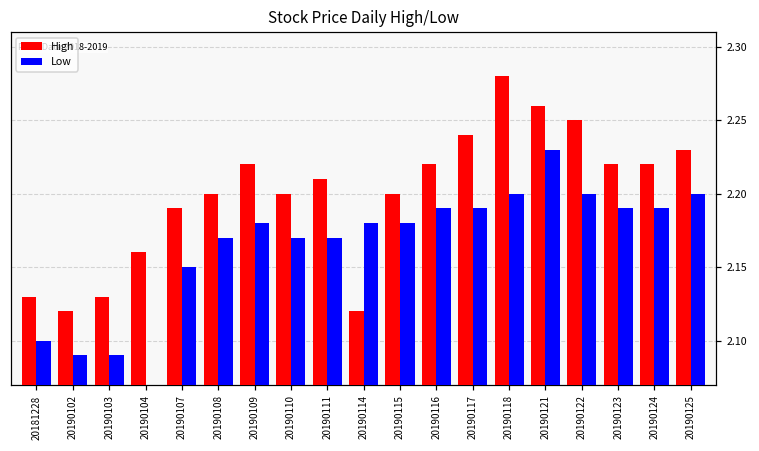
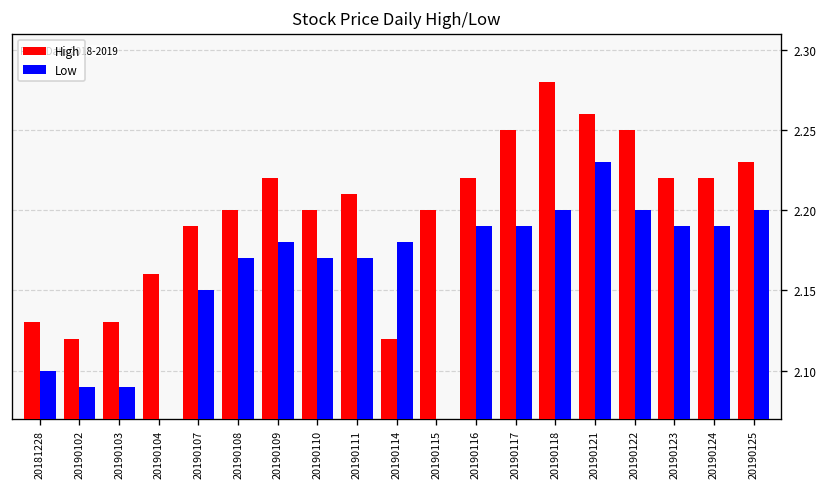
  {
    "High": {
      "20181228": 2.13,
      "20190102": 2.12,
      "20190103": 2.13,
      "20190104": 2.16,
      "20190107": 2.19,
      "20190108": 2.20,
      "20190109": 2.22,
      "20190110": 2.20,
      "20190111": 2.21,
      "20190114": 2.12,
      "20190115": 2.20,
      "20190116": 2.22,
-     "20190117": 2.24,
+     "20190117": 2.25,
      "20190118": 2.28,
      "20190121": 2.26,
      "20190122": 2.25,
      "20190123": 2.22,
      "20190124": 2.22,
      "20190125": 2.23
    },
    "Low": {
      "20181228": 2.10,
      "20190102": 2.09,
      "20190103": 2.09,
      "20190104": 2.07,
      "20190107": 2.15,
      "20190108": 2.17,
      "20190109": 2.18,
      "20190110": 2.17,
      "20190111": 2.17,
      "20190114": 2.18,
-     "20190115": 2.18,
+     "20190115": 2.07,
      "20190116": 2.19,
      "20190117": 2.19,
      "20190118": 2.20,
      "20190121": 2.23,
      "20190122": 2.20,
      "20190123": 2.19,
      "20190124": 2.19,
      "20190125": 2.20
    }
  }
